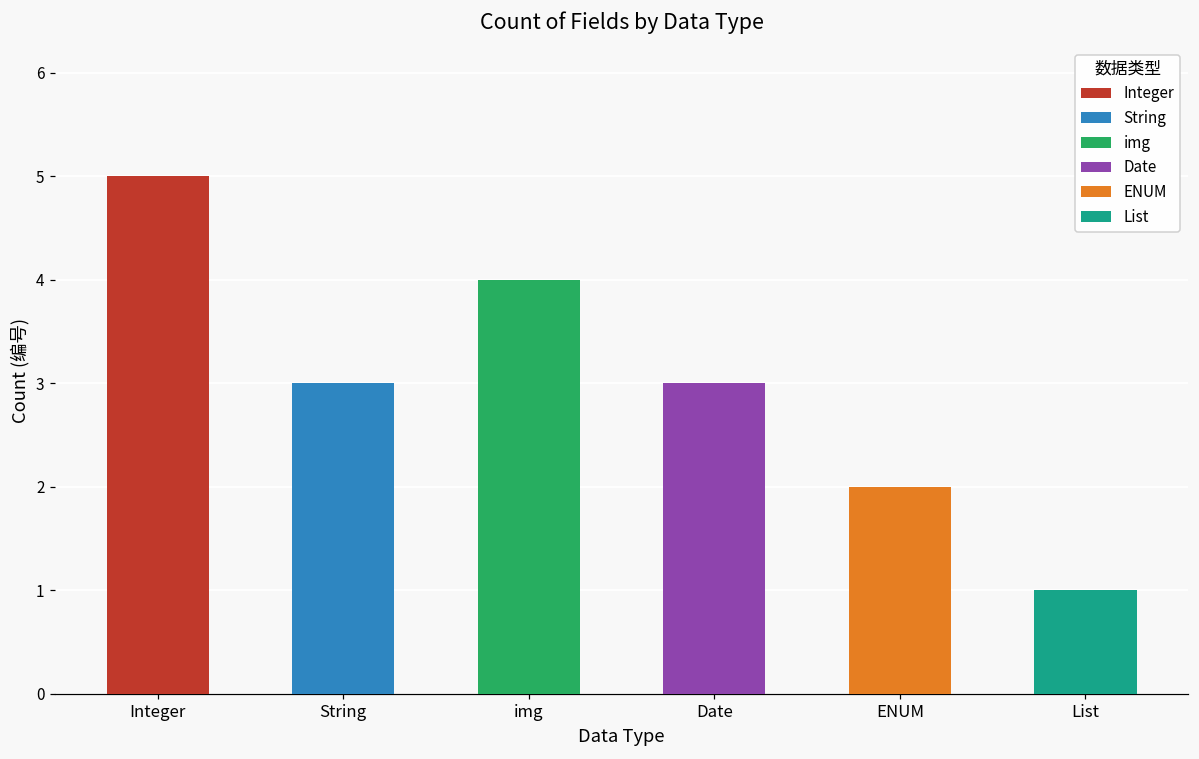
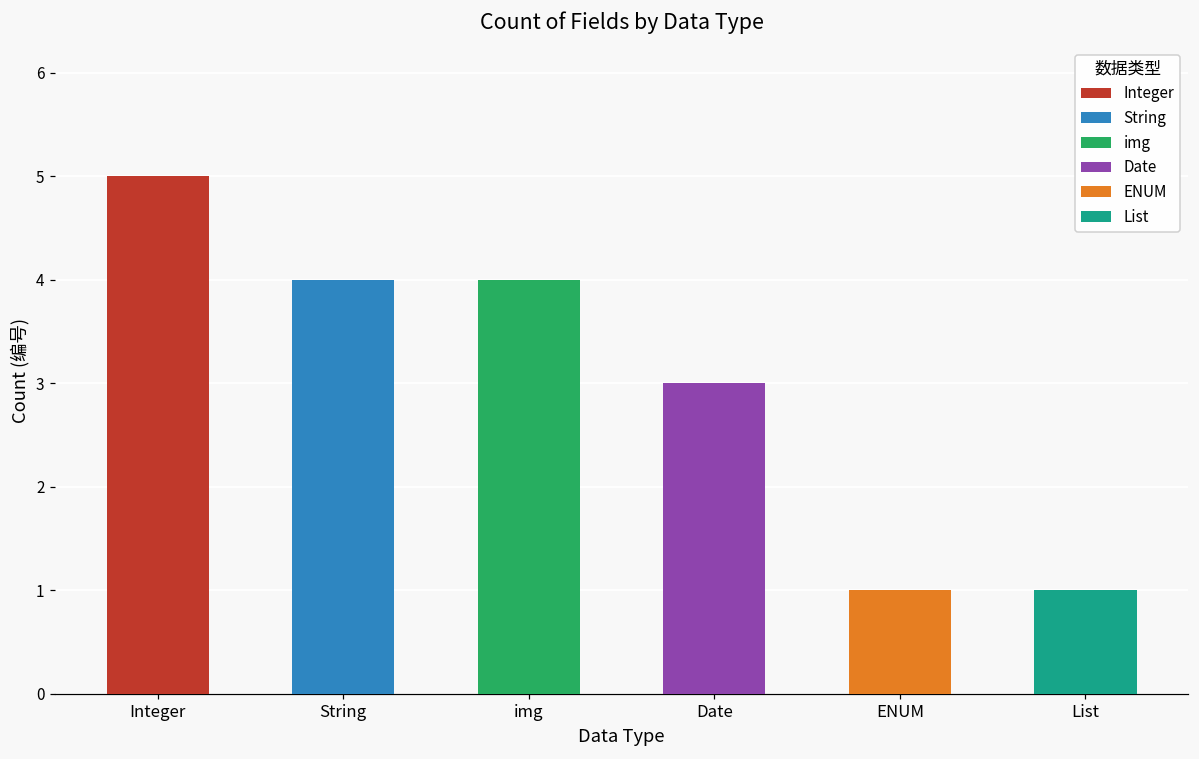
  {
    "Integer": 5,
-   "String": 3,
+   "String": 4,
    "img": 4,
    "Date": 3,
-   "ENUM": 2,
+   "ENUM": 1,
    "List": 1
  }
